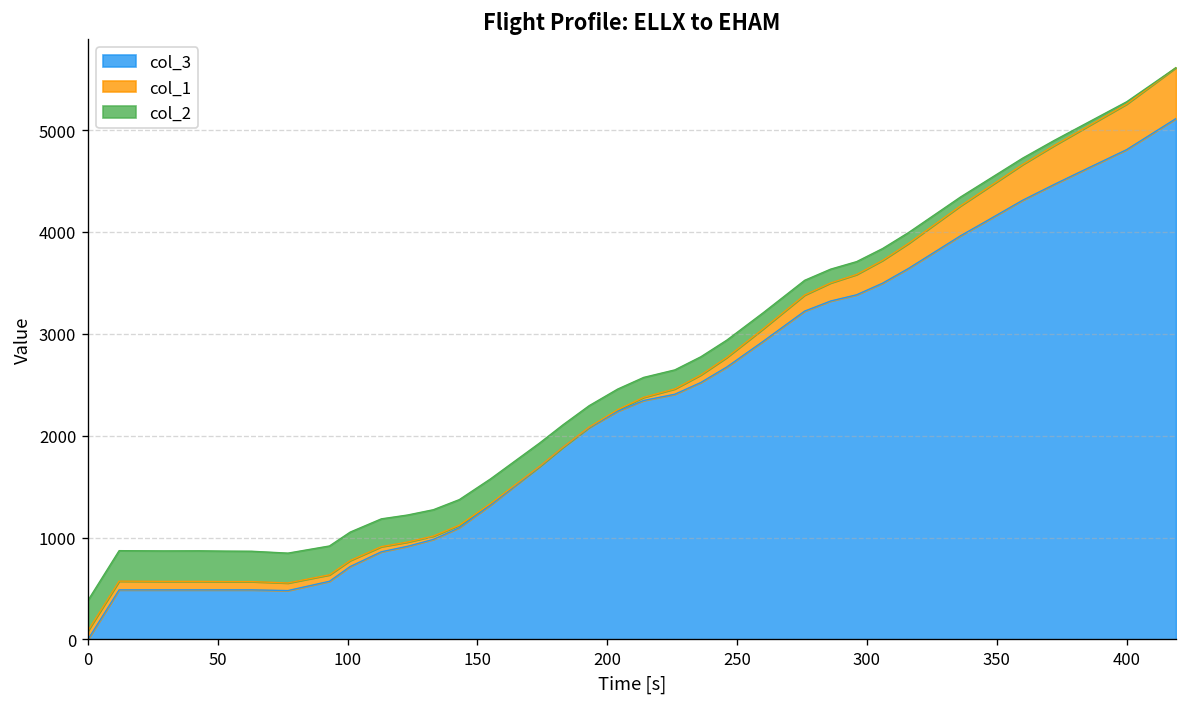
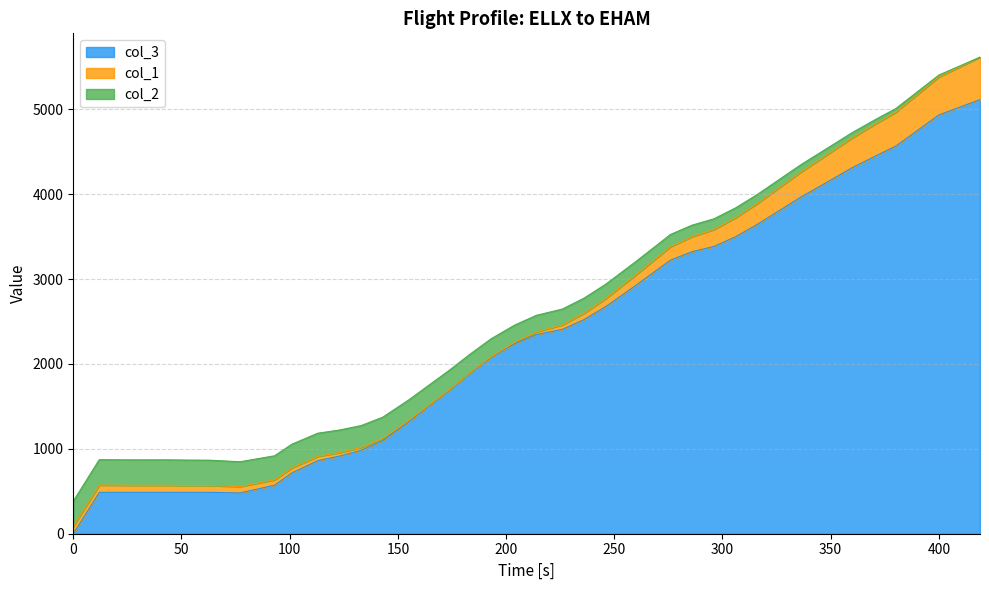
  {
    "col_3": {
      "0": 0,
-     "400": 4800
+     "400": 4900
    },
    "col_1": {
      "0": 100
    },
    "col_2": {
      "0": 300
    }
  }
